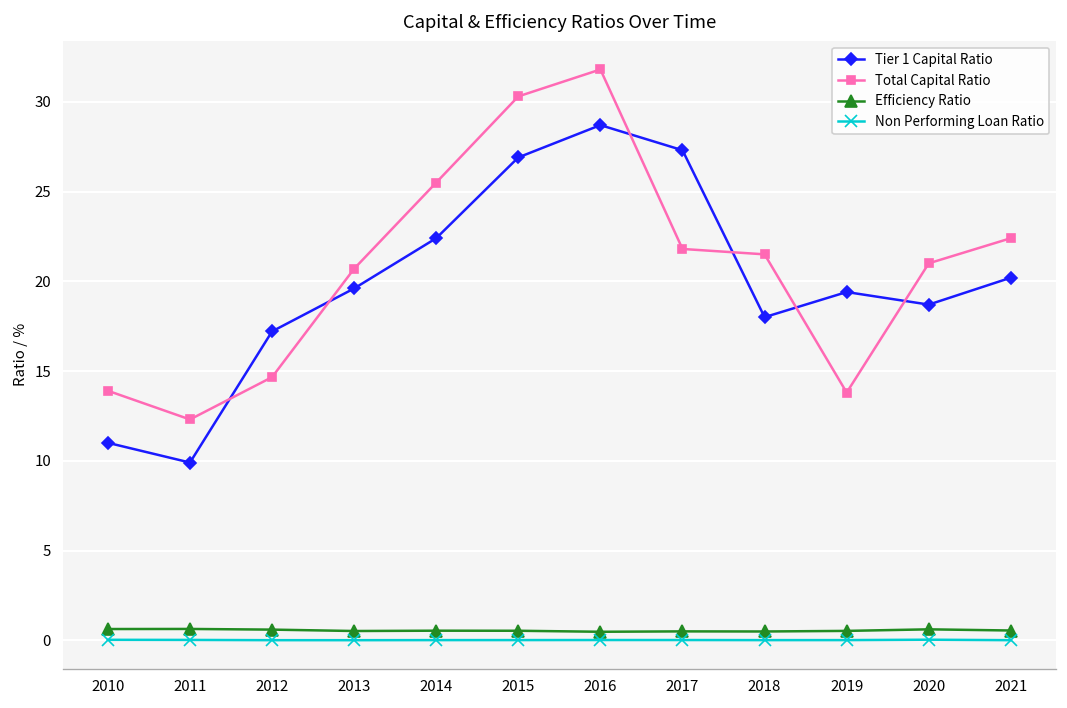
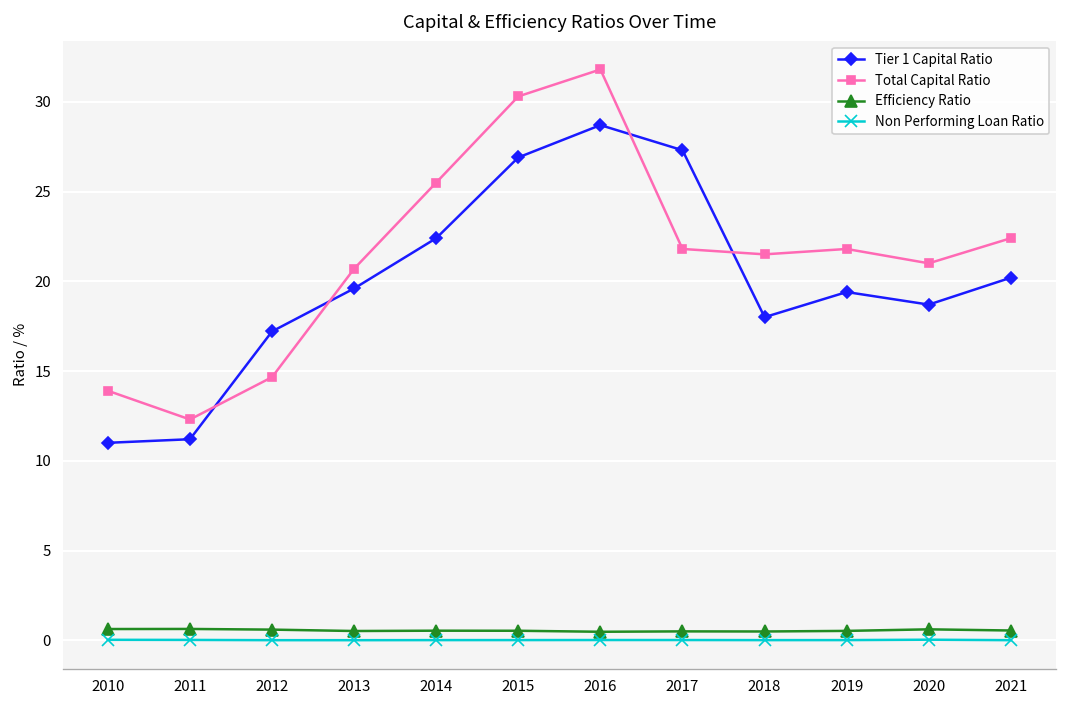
  {
    "Tier 1 Capital Ratio": {
      "2010": 11.0,
-     "2011": 9.9,
+     "2011": 11.2,
      "2012": 17.2,
      "2013": 19.6,
      "2014": 22.4,
      "2015": 26.9,
      "2016": 28.7,
      "2017": 27.3,
      "2018": 18.0,
      "2019": 19.4,
      "2020": 18.7,
      "2021": 20.2
    },
    "Total Capital Ratio": {
      "2010": 13.9,
      "2011": 12.3,
      "2012": 14.7,
      "2013": 20.7,
      "2014": 25.5,
      "2015": 30.3,
      "2016": 31.8,
      "2017": 21.8,
      "2018": 21.5,
-     "2019": 13.8,
+     "2019": 21.8,
      "2020": 21.0,
      "2021": 22.4
    },
    "Efficiency Ratio": {
      "2010": 0.6,
      "2011": 0.6,
      "2012": 0.6,
      "2013": 0.5,
      "2014": 0.5,
      "2015": 0.5,
      "2016": 0.5,
      "2017": 0.5,
      "2018": 0.5,
      "2019": 0.5,
      "2020": 0.6,
      "2021": 0.5
    },
    "Non Performing Loan Ratio": {
      "2010": 0.0,
      "2011": 0.0,
      "2012": 0.0,
      "2013": 0.0,
      "2014": 0.0,
      "2015": 0.0,
      "2016": 0.0,
      "2017": 0.0,
      "2018": 0.0,
      "2019": 0.0,
      "2020": 0.0,
      "2021": 0.0
    }
  }
